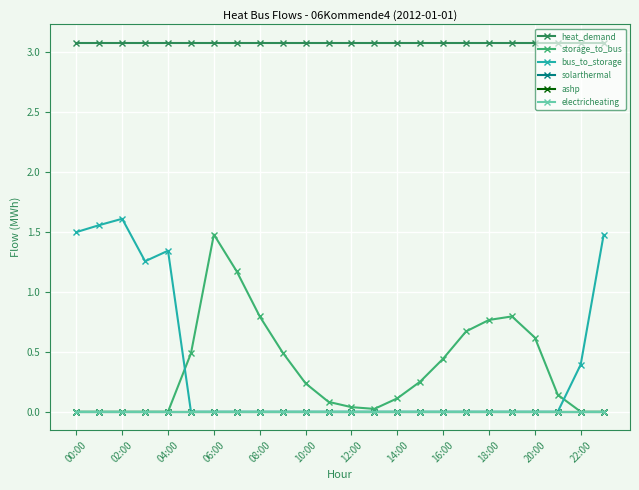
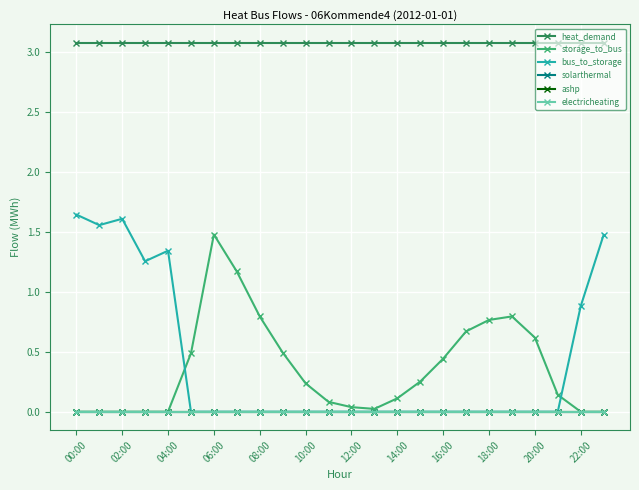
  {
    "bus_to_storage": {
-     "00:00": 1.50,
+     "00:00": 1.64,
      "02:00": 1.61,
      "04:00": 1.34,
-     "22:00": 0.39
+     "22:00": 0.88
    }
  }
